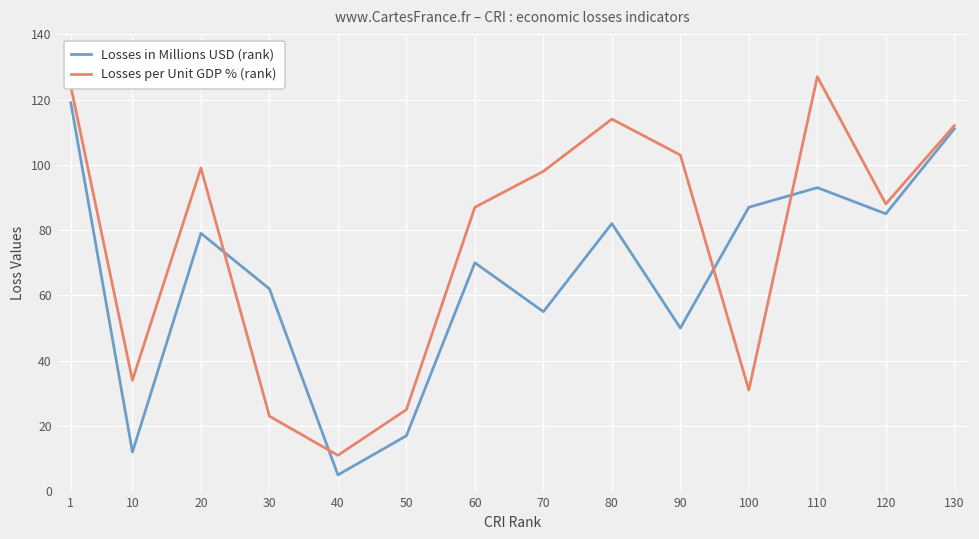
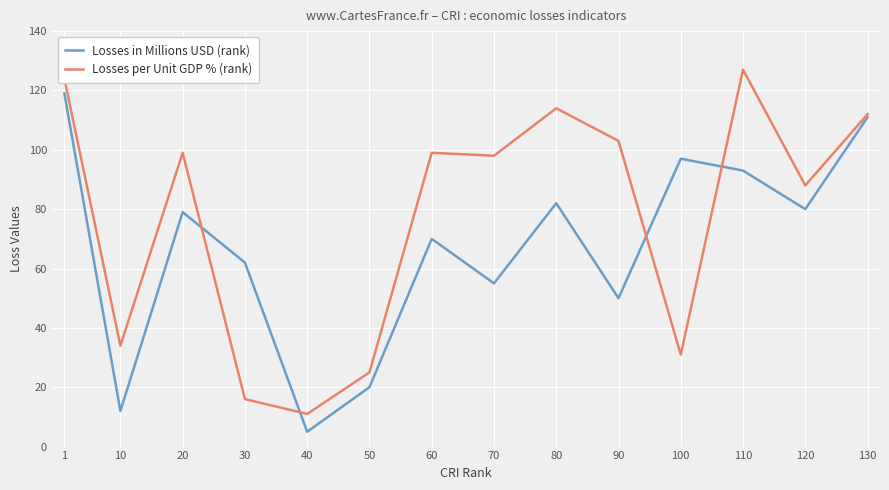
  {
    "Losses in Millions USD (rank)": {
      "1": 119,
      "10": 12,
      "20": 79,
      "30": 62,
      "40": 5,
-     "50": 17,
+     "50": 20,
      "60": 70,
      "70": 55,
      "80": 82,
      "90": 50,
-     "100": 87,
+     "100": 97,
      "110": 93,
-     "120": 85,
+     "120": 80,
      "130": 111
    },
    "Losses per Unit GDP % (rank)": {
      "10": 34,
      "20": 99,
-     "30": 23,
+     "30": 16,
      "40": 11,
      "50": 25,
-     "60": 87,
+     "60": 99,
      "70": 98,
      "80": 114,
      "90": 103,
      "100": 31,
      "110": 127,
      "120": 88,
      "130": 112
    }
  }
